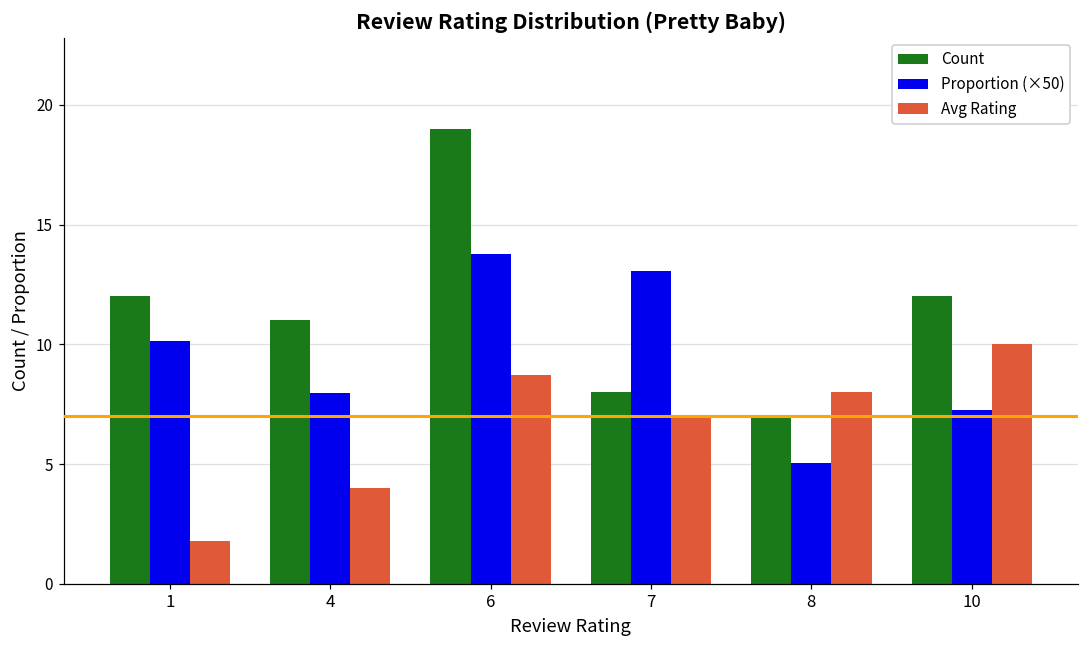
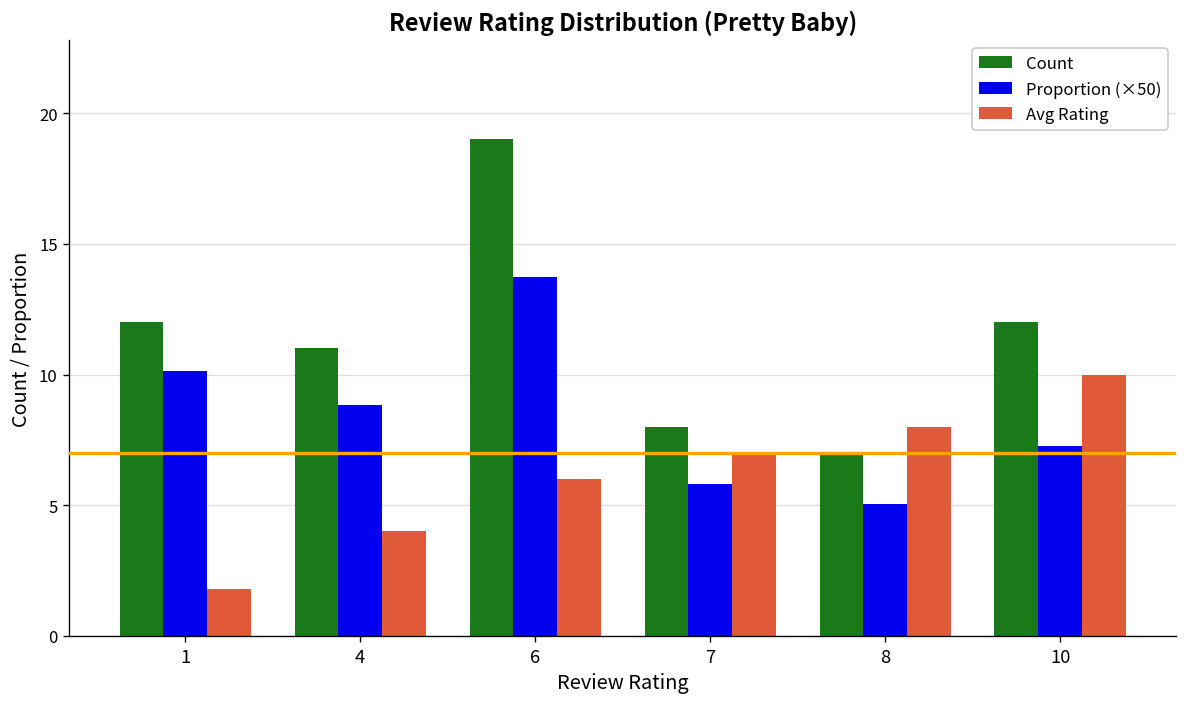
  {
    "Count": {
      "1": 12.0,
      "4": 11.0,
      "6": 19.0,
      "7": 8.0,
      "8": 7.0,
      "10": 12.0
    },
    "Proportion (×50)": {
      "1": 10.2,
-     "4": 8.0,
+     "4": 8.9,
      "6": 13.8,
-     "7": 13.1,
+     "7": 5.8,
      "8": 5.1,
      "10": 7.2
    },
    "Avg Rating": {
      "1": 1.8,
      "4": 4.0,
-     "6": 8.7,
+     "6": 6.0,
      "7": 7.0,
      "8": 8.0,
      "10": 10.0
    }
  }
